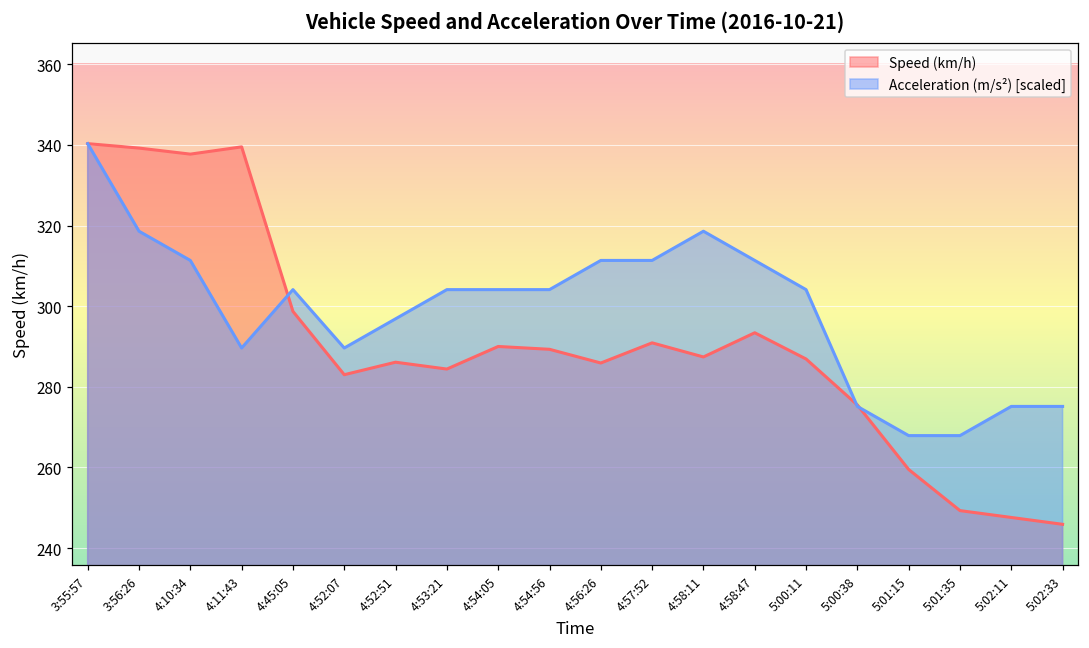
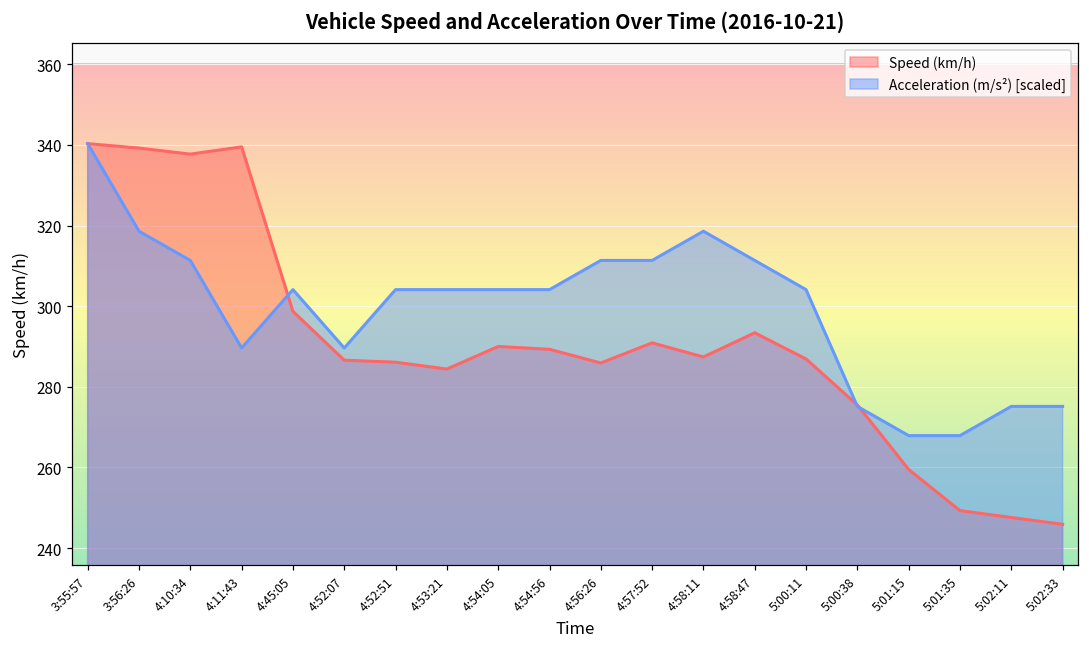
  {
    "Speed (km/h)": {
      "3:56:26": 339,
      "4:10:34": 338,
      "4:11:43": 340,
      "4:45:05": 299,
-     "4:52:07": 283,
+     "4:52:07": 287,
      "4:52:51": 286,
      "4:53:21": 284,
      "4:54:05": 290,
      "4:54:56": 289,
      "4:56:26": 286,
      "4:57:52": 291,
      "4:58:11": 287,
      "4:58:47": 293,
      "5:00:11": 287,
      "5:01:15": 260,
      "5:01:35": 249,
      "5:02:11": 248,
      "5:02:33": 246
    },
    "Acceleration (m/s²) [scaled]": {
      "3:56:26": 319,
      "4:10:34": 311,
      "4:11:43": 290,
      "4:45:05": 304,
      "4:52:07": 290,
-     "4:52:51": 297,
+     "4:52:51": 304,
      "4:53:21": 304,
      "4:54:05": 304,
      "4:54:56": 304,
      "4:56:26": 311,
      "4:57:52": 311,
      "4:58:11": 319,
      "4:58:47": 311,
      "5:00:11": 304,
      "5:01:15": 268,
      "5:01:35": 268,
      "5:02:11": 275,
      "5:02:33": 275
    }
  }
